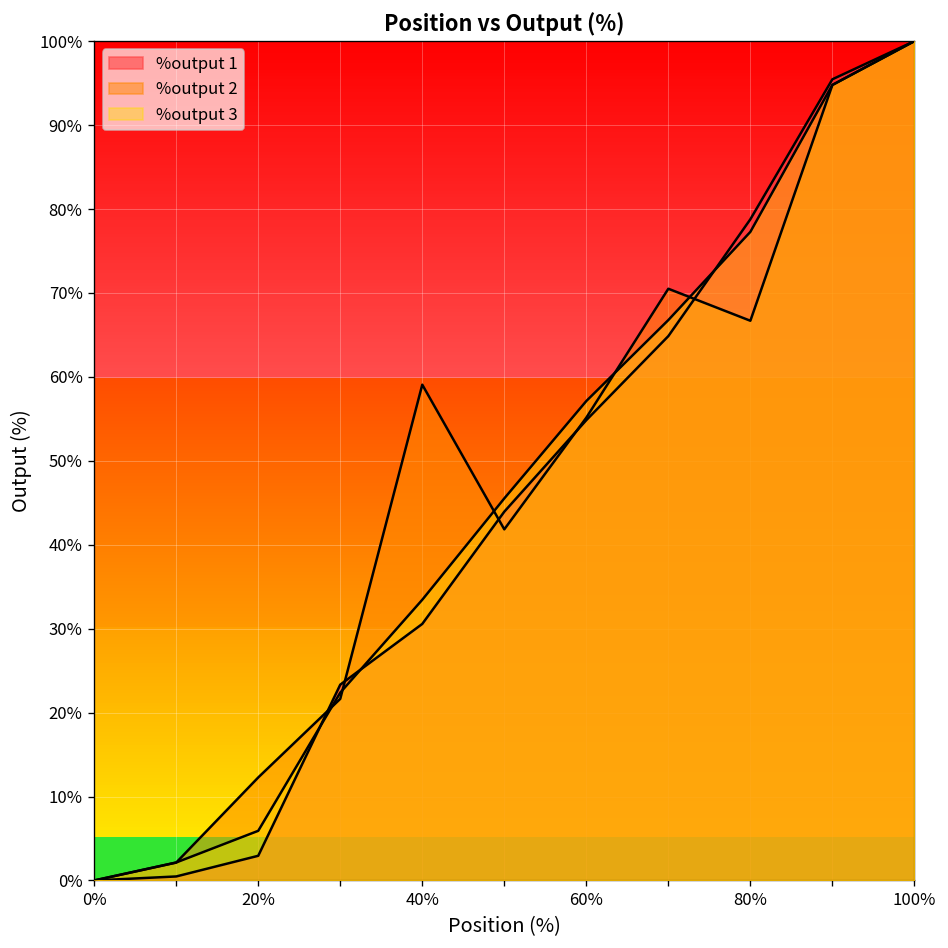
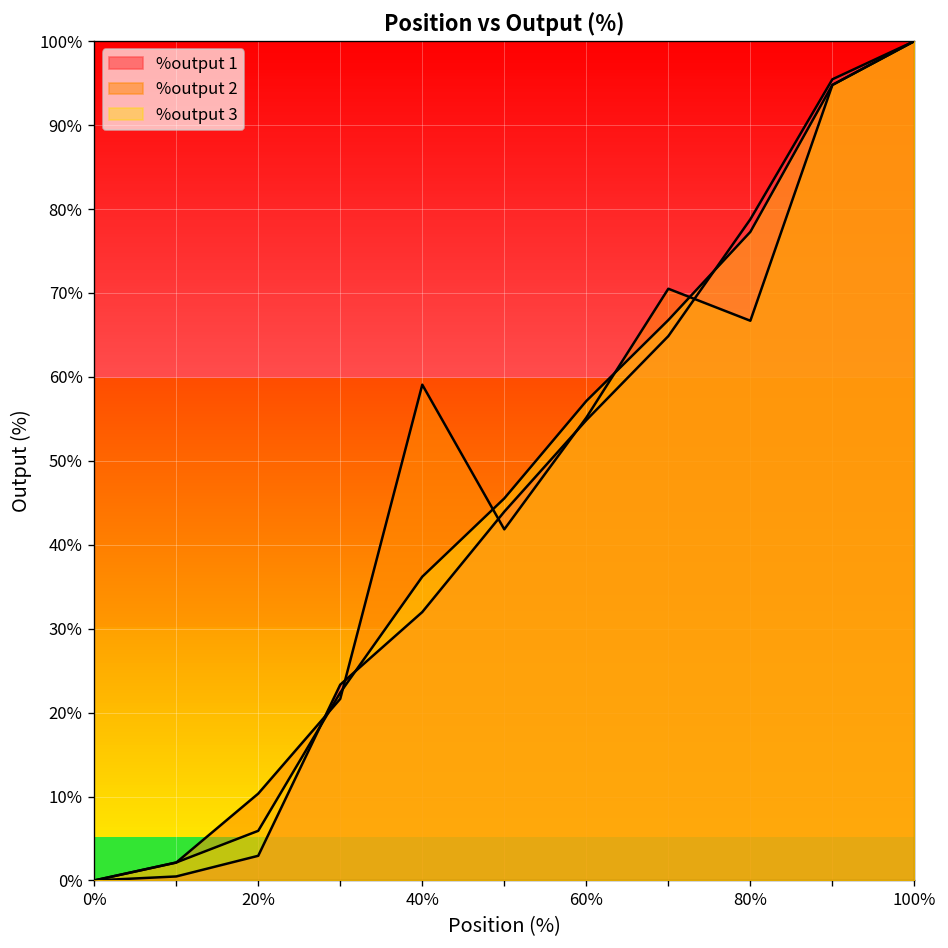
  {
    "%output 1": {
      "20%": "3%",
-     "40%": "31%",
+     "40%": "32%",
      "80%": "79%"
    },
    "%output 2": {
-     "20%": "12%",
+     "20%": "10%",
      "40%": "59%",
      "80%": "67%"
    },
    "%output 3": {
      "20%": "6%",
-     "40%": "33%",
+     "40%": "36%",
      "60%": "57%",
      "80%": "77%"
    }
  }
